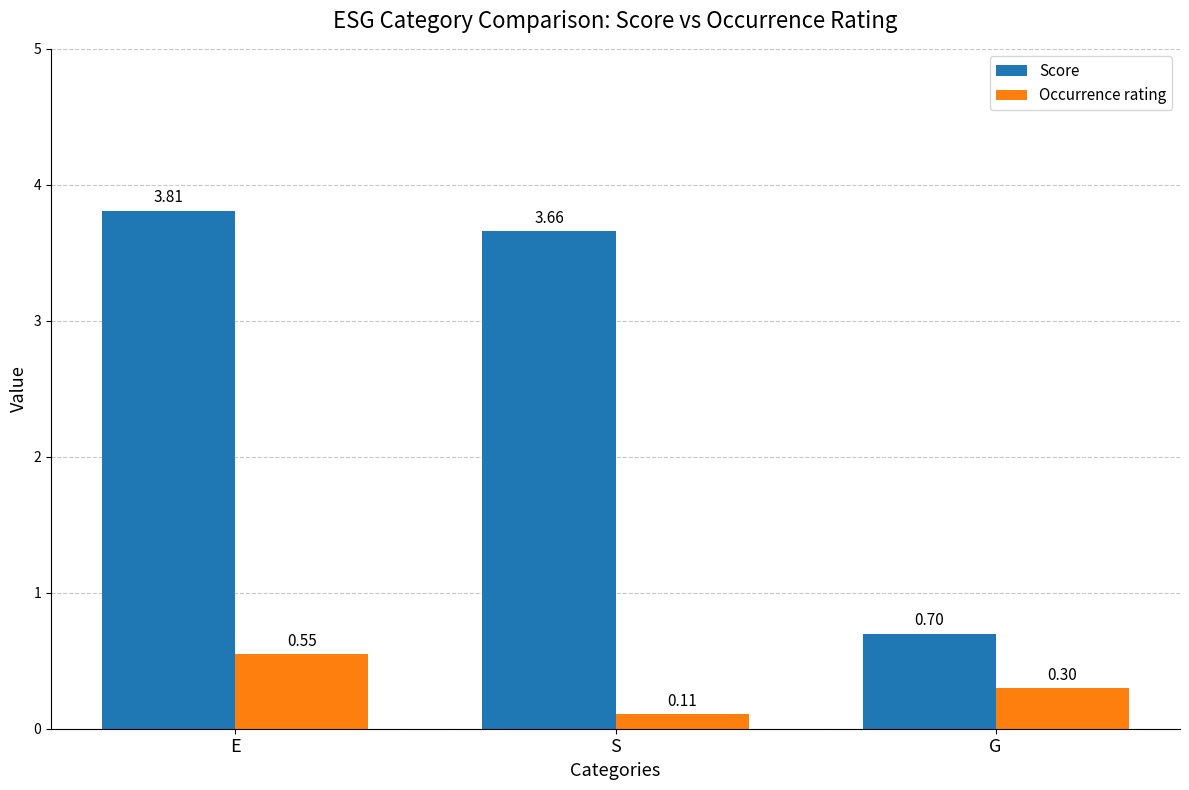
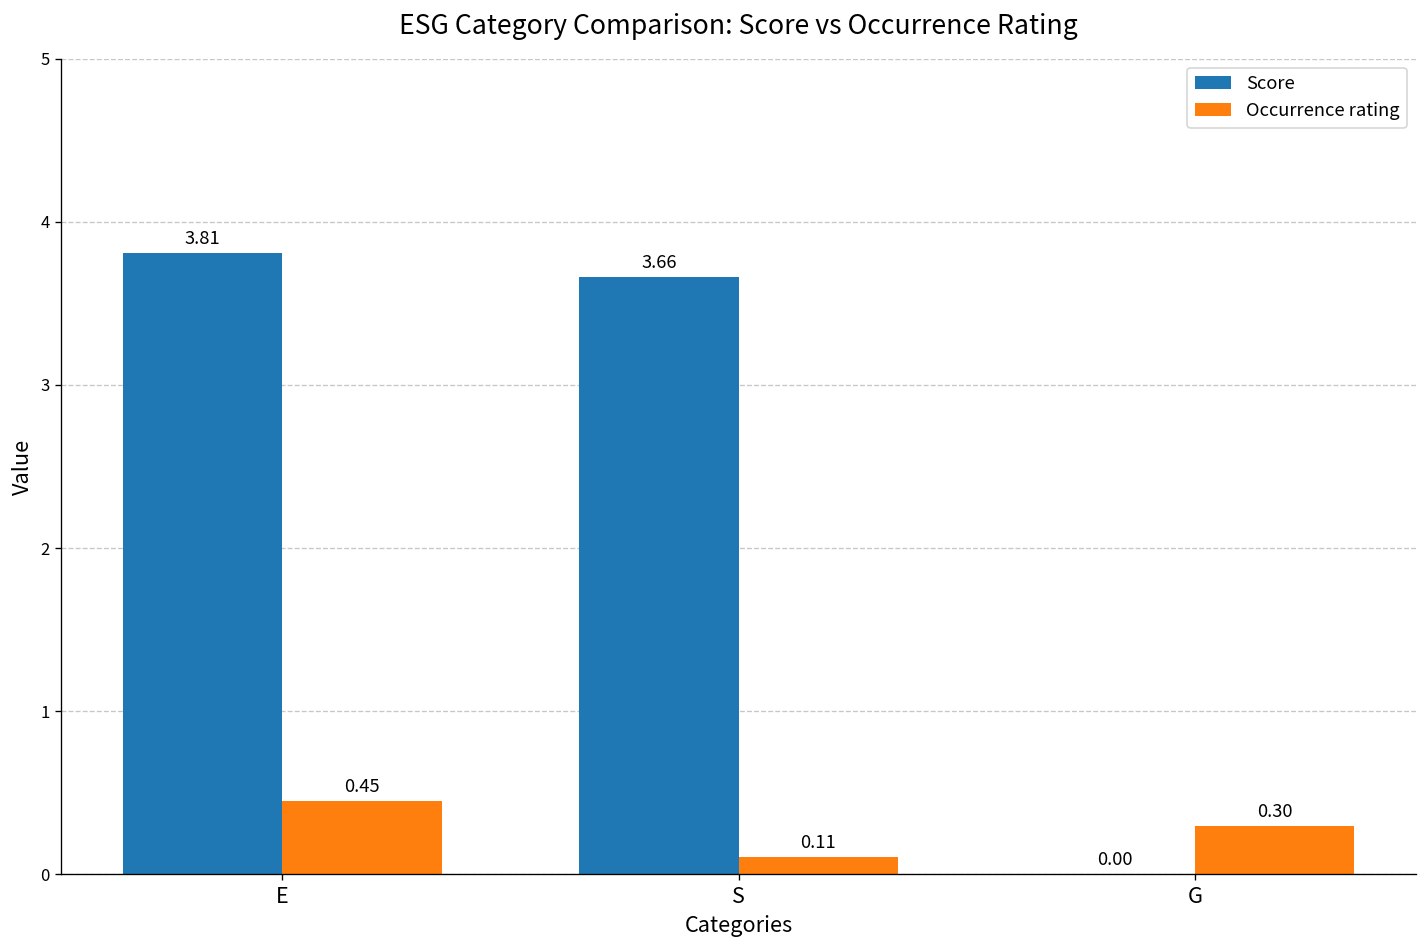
  {
    "Score": {
      "E": 3.81,
      "S": 3.66,
-     "G": 0.70
+     "G": 0.00
    },
    "Occurrence rating": {
-     "E": 0.55,
+     "E": 0.45,
      "S": 0.11,
      "G": 0.30
    }
  }
